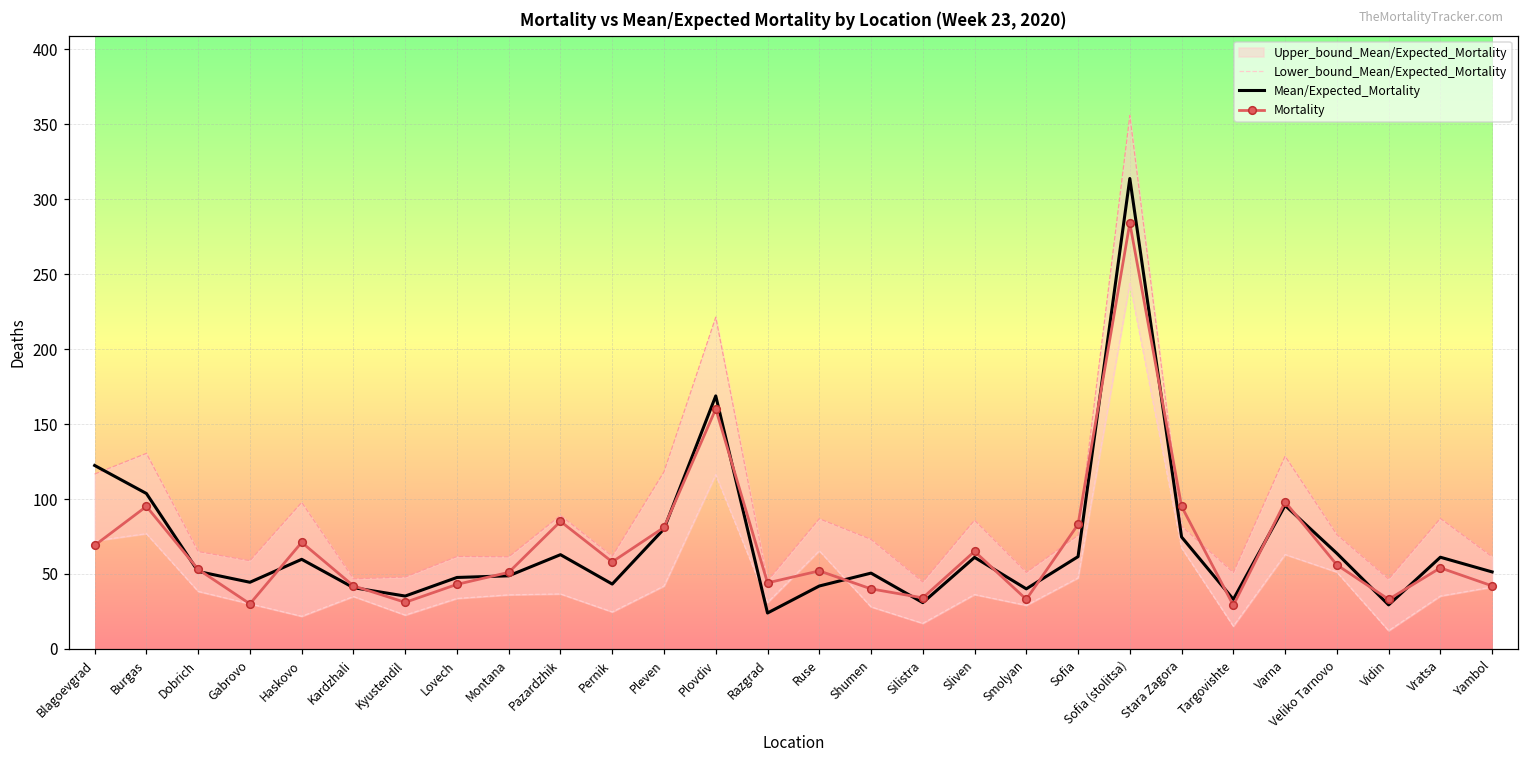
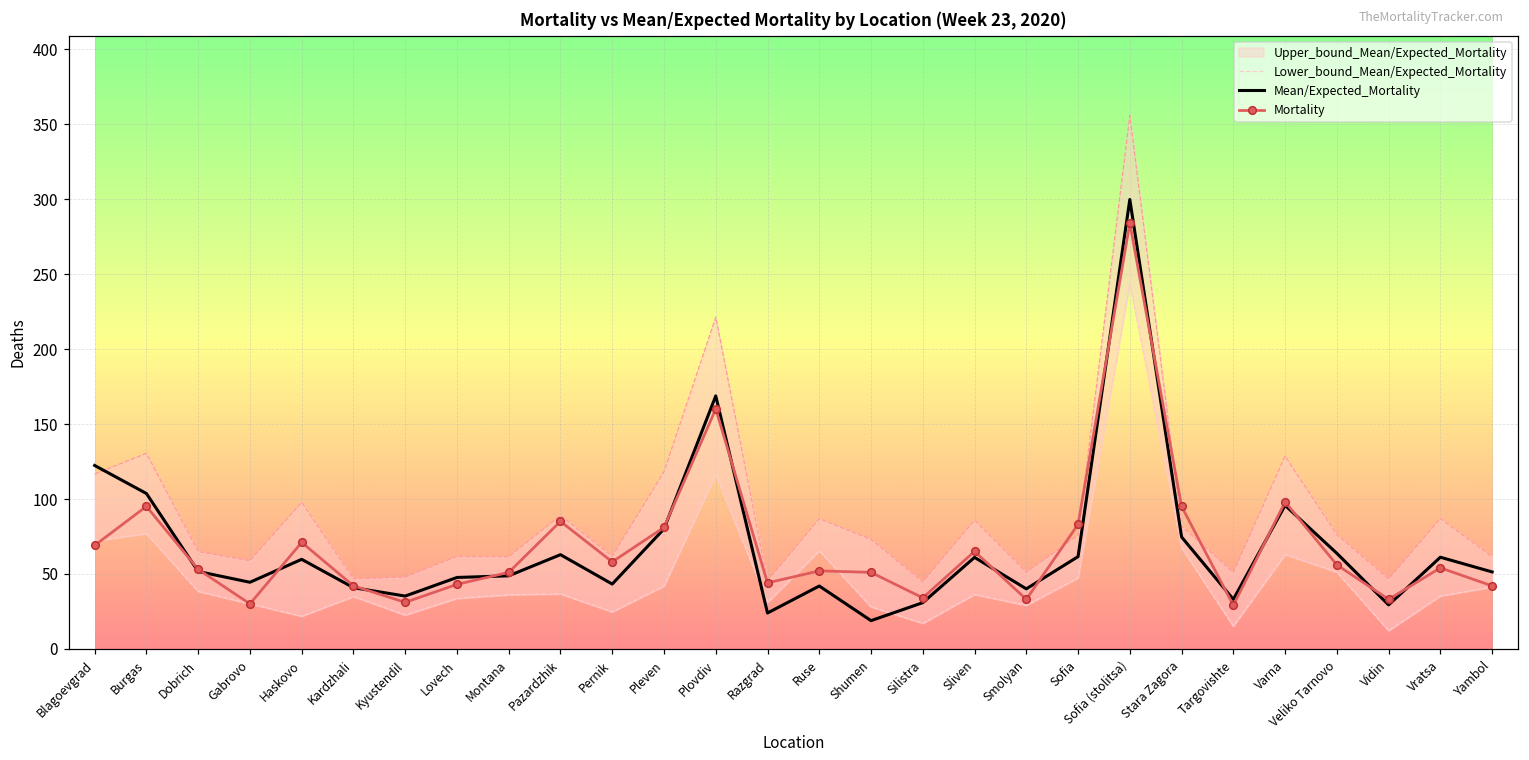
  {
    "Mean/Expected_Mortality": {
      "Blagoevgrad": 122,
      "Burgas": 104,
      "Gabrovo": 44,
      "Haskovo": 60,
      "Kyustendil": 35,
      "Lovech": 48,
      "Montana": 49,
      "Pazardzhik": 63,
      "Pernik": 43,
      "Plovdiv": 169,
      "Razgrad": 24,
      "Ruse": 42,
-     "Shumen": 51,
+     "Shumen": 19,
      "Silistra": 31,
      "Sliven": 61,
      "Smolyan": 40,
      "Sofia": 62,
-     "Sofia (stolitsa)": 314,
+     "Sofia (stolitsa)": 300,
      "Stara Zagora": 75,
      "Targovishte": 33,
      "Varna": 96,
      "Veliko Tarnovo": 64,
      "Vidin": 29,
      "Vratsa": 61,
      "Yambol": 51
    },
    "Mortality": {
      "Blagoevgrad": 69,
      "Burgas": 95,
      "Haskovo": 71,
      "Kyustendil": 31,
      "Lovech": 43,
      "Montana": 51,
      "Pazardzhik": 85,
      "Pernik": 58,
      "Plovdiv": 160,
      "Ruse": 52,
-     "Shumen": 40,
+     "Shumen": 51,
      "Silistra": 34,
      "Sliven": 65,
      "Smolyan": 33,
      "Sofia": 83,
      "Sofia (stolitsa)": 284,
      "Stara Zagora": 95,
      "Targovishte": 29,
      "Varna": 98,
      "Veliko Tarnovo": 56,
      "Vidin": 33,
      "Vratsa": 54
    }
  }
